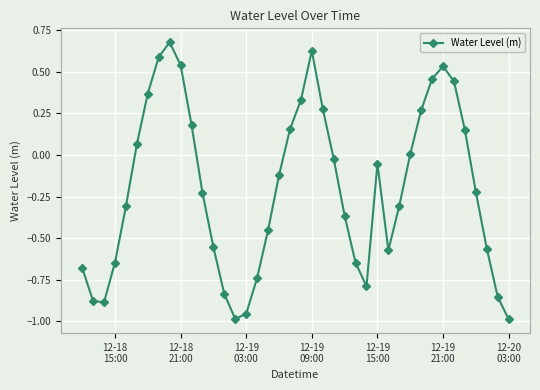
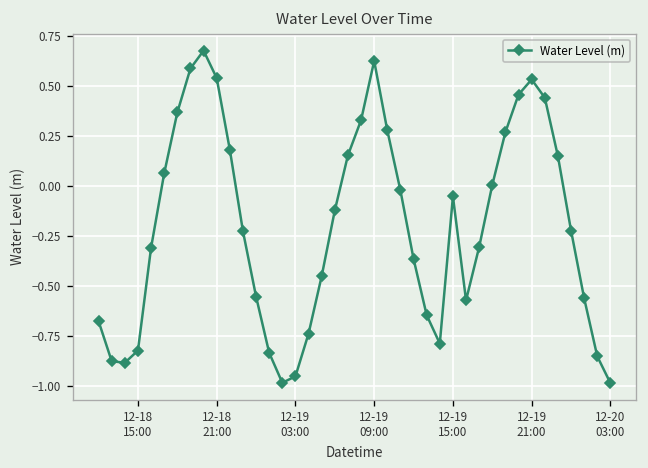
  {
-   "12-18 15:00": -0.65,
+   "12-18 15:00": -0.82,
    "12-18 21:00": 0.54,
    "12-19 03:00": -0.95,
    "12-19 09:00": 0.63,
    "12-19 15:00": -0.05,
    "12-19 21:00": 0.53,
    "12-20 03:00": -0.99
  }
